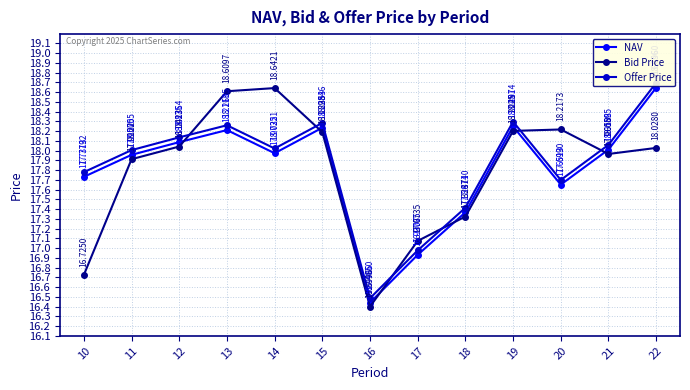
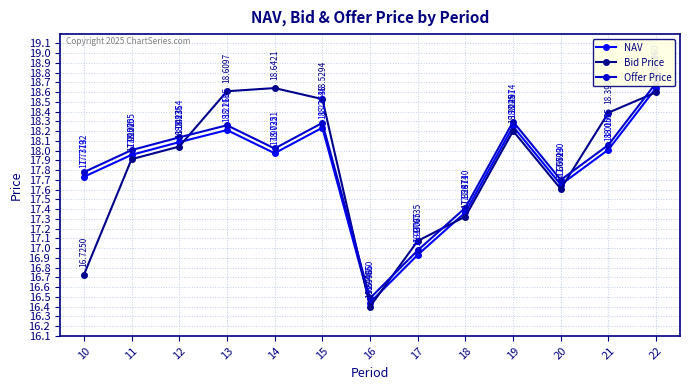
  {
    "Bid Price": {
      "10": 16.7250,
      "13": 18.6097,
      "14": 18.6421,
-     "15": 18.1898,
-     "20": 18.2173,
-     "21": 18.0,
-     "22": 18.0
+     "15": 18.5294,
+     "20": 17.6072,
+     "21": 18.4,
+     "22": 18.6
    }
  }
